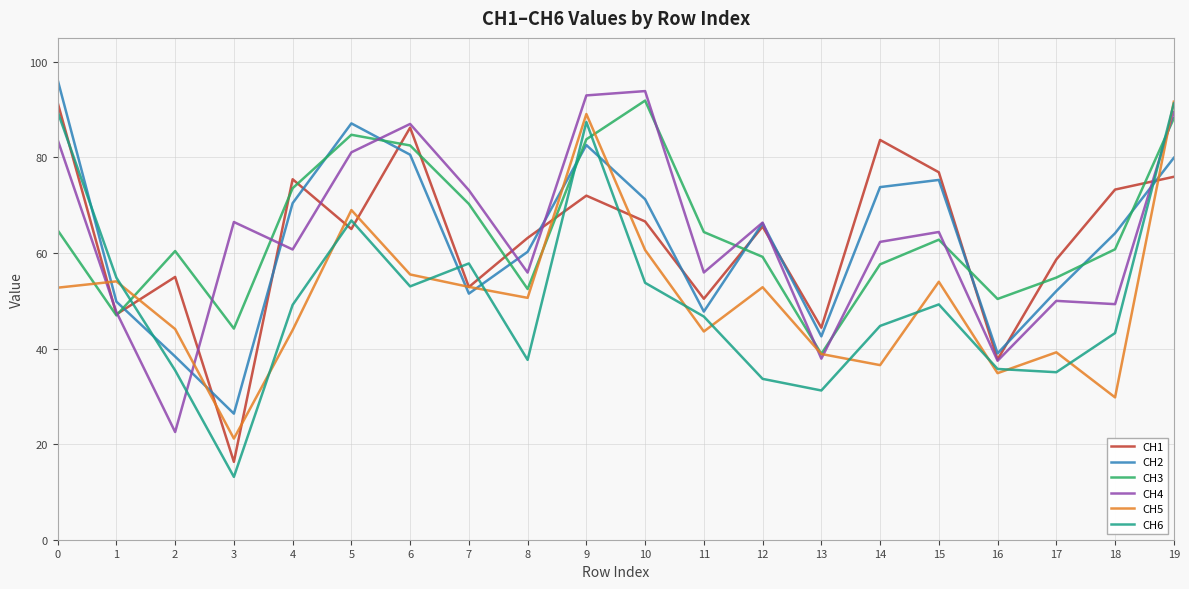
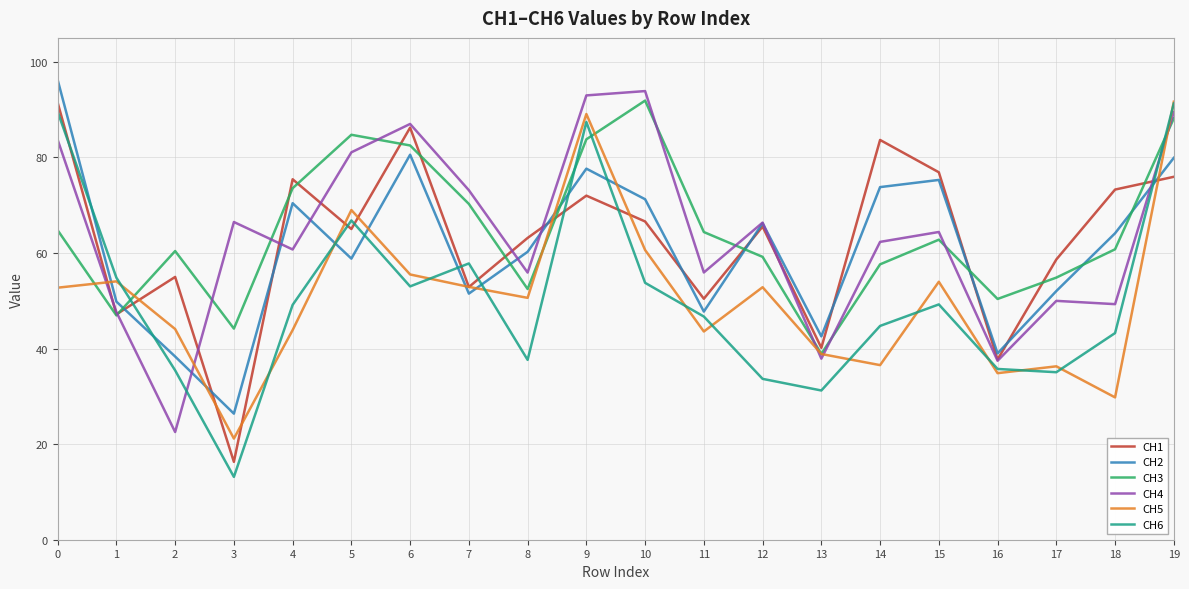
  {
    "CH1": {
      "0": 91,
      "2": 55,
      "3": 16,
      "4": 75,
      "5": 65,
      "6": 86,
      "8": 63,
      "9": 72,
      "10": 67,
      "11": 50,
      "12": 66,
-     "13": 44,
+     "13": 40,
      "14": 84,
      "15": 77,
      "17": 59,
      "18": 73,
      "19": 76
    },
    "CH2": {
      "0": 96,
      "1": 50,
      "2": 38,
      "3": 26,
      "4": 70,
-     "5": 87,
+     "5": 59,
      "6": 81,
      "7": 51,
      "8": 60,
-     "9": 83,
+     "9": 78,
      "10": 71,
      "11": 48,
      "13": 43,
      "14": 74,
      "15": 75,
      "16": 39,
      "17": 52,
      "18": 64,
      "19": 80
    },
    "CH4": {
      "0": 84,
      "2": 23,
      "3": 66,
      "4": 61,
      "5": 81,
      "6": 87,
      "7": 73,
      "8": 56,
      "9": 93,
      "10": 94,
      "11": 56,
      "13": 38,
      "14": 62,
      "15": 64,
      "17": 50,
      "18": 49,
      "19": 89
    },
    "CH5": {
      "0": 53,
      "1": 54,
      "2": 44,
      "3": 21,
      "4": 44,
      "5": 69,
      "6": 55,
      "8": 51,
      "9": 89,
      "10": 61,
      "11": 44,
      "12": 53,
      "14": 37,
      "15": 54,
      "16": 35,
-     "17": 39,
+     "17": 36,
      "18": 30
    }
  }
